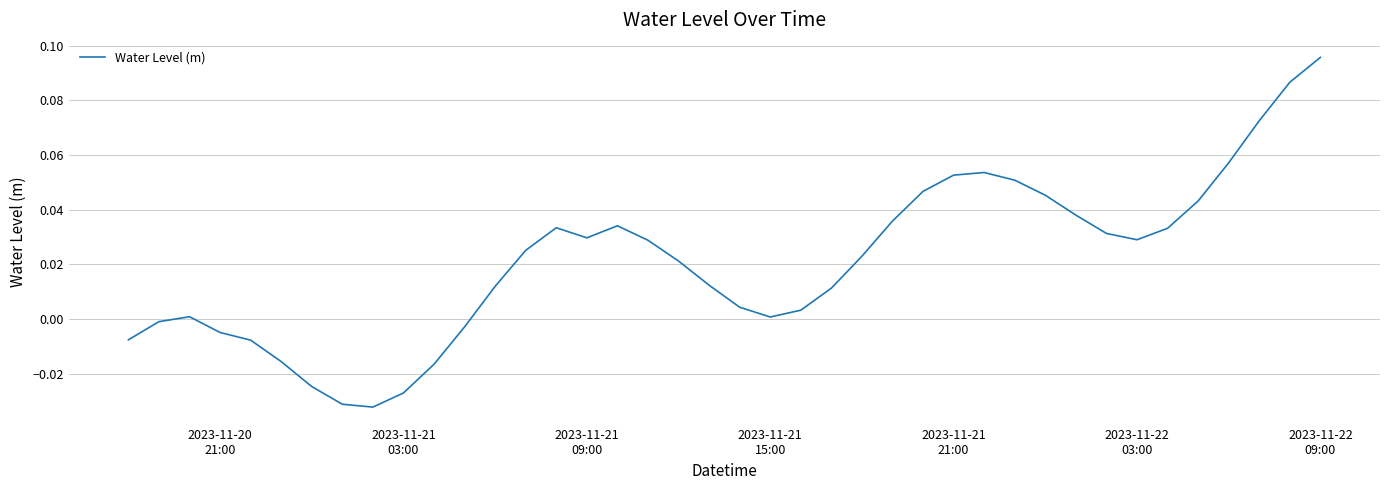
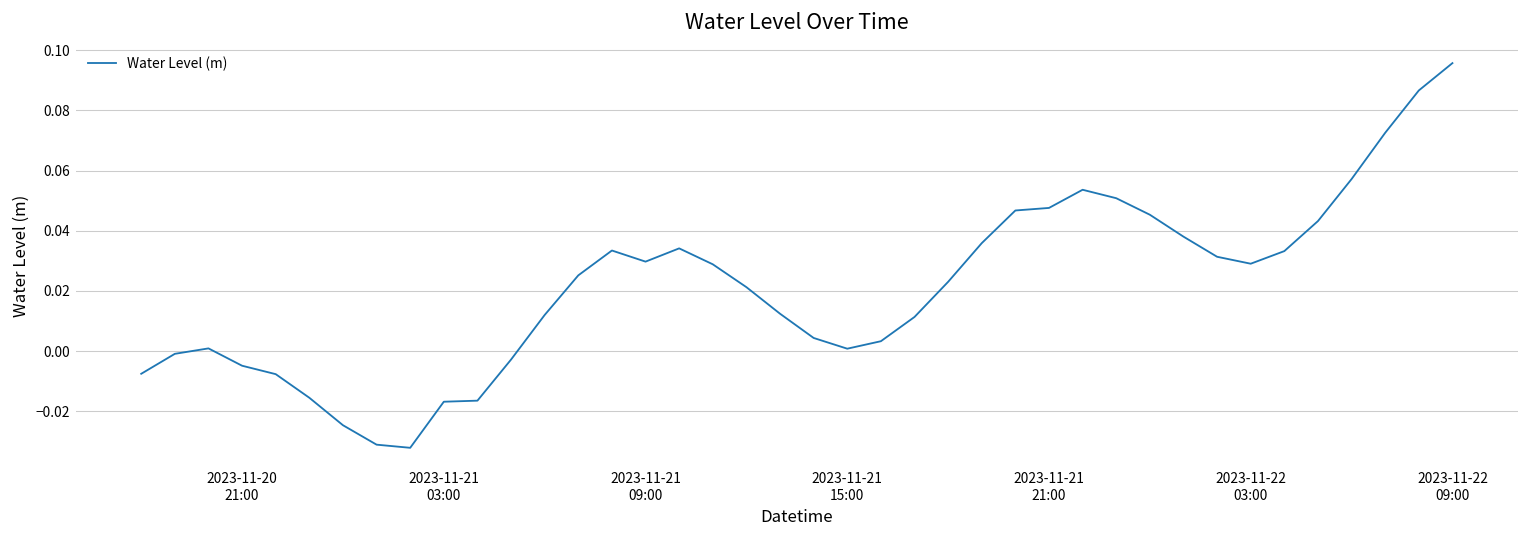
  {
    "2023-11-20 21:00": -0.005,
-   "2023-11-21 03:00": -0.027,
+   "2023-11-21 03:00": -0.017,
    "2023-11-21 09:00": 0.030,
    "2023-11-21 15:00": 0.001,
-   "2023-11-21 21:00": 0.053,
+   "2023-11-21 21:00": 0.048,
    "2023-11-22 03:00": 0.029,
    "2023-11-22 09:00": 0.096
  }
